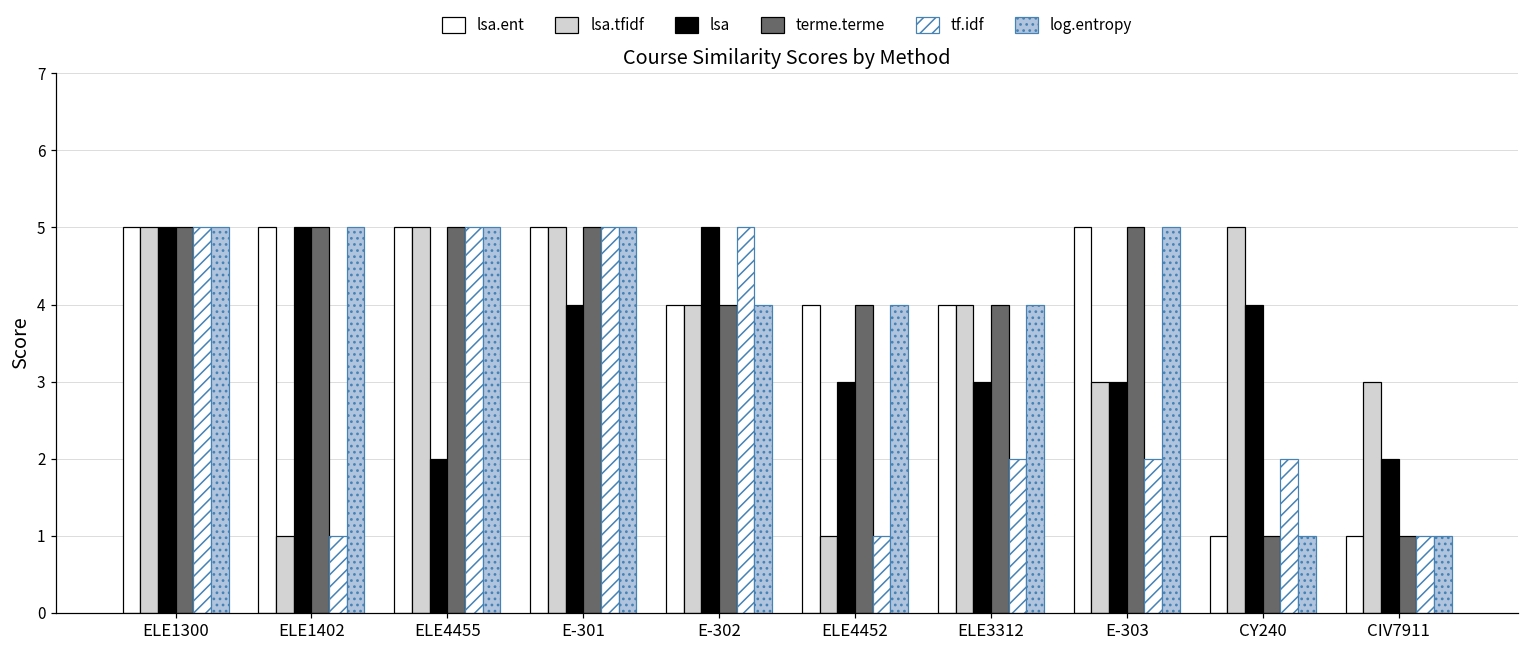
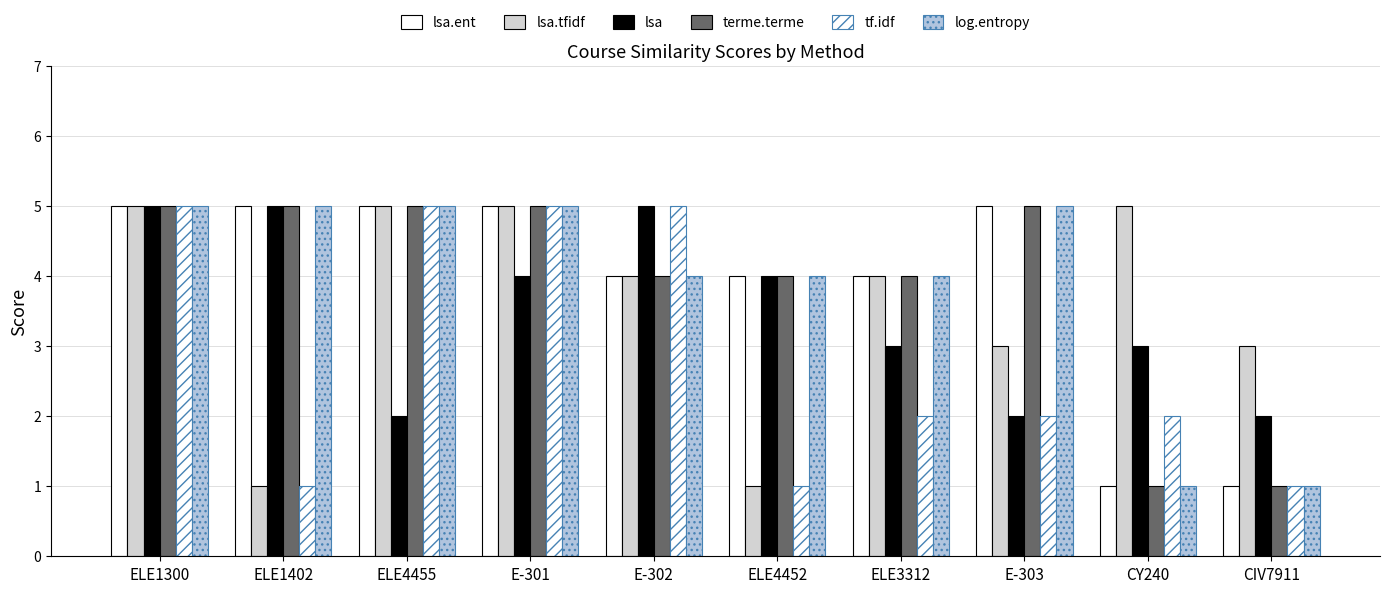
  {
    "lsa": {
      "ELE1300": 5,
      "ELE1402": 5,
      "ELE4455": 2,
      "E-301": 4,
      "E-302": 5,
-     "ELE4452": 3,
+     "ELE4452": 4,
      "ELE3312": 3,
-     "E-303": 3,
-     "CY240": 4,
+     "E-303": 2,
+     "CY240": 3,
      "CIV7911": 2
    },
    "terme.terme": {
      "ELE1300": 5,
      "ELE1402": 5,
      "ELE4455": 5,
      "E-301": 5,
      "E-302": 4,
      "ELE4452": 4,
      "ELE3312": 4,
      "E-303": 5,
      "CY240": 1,
      "CIV7911": 1
    }
  }
